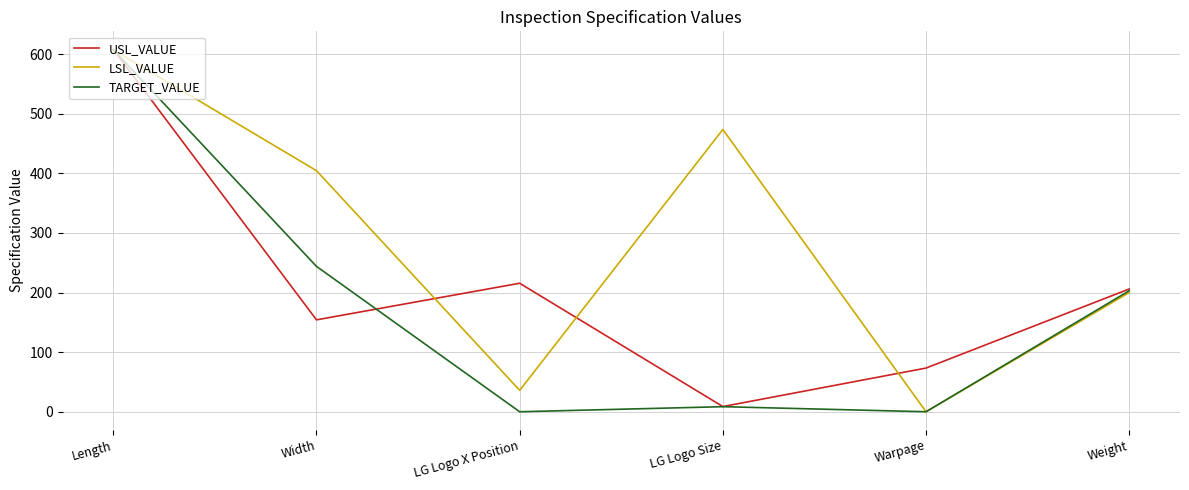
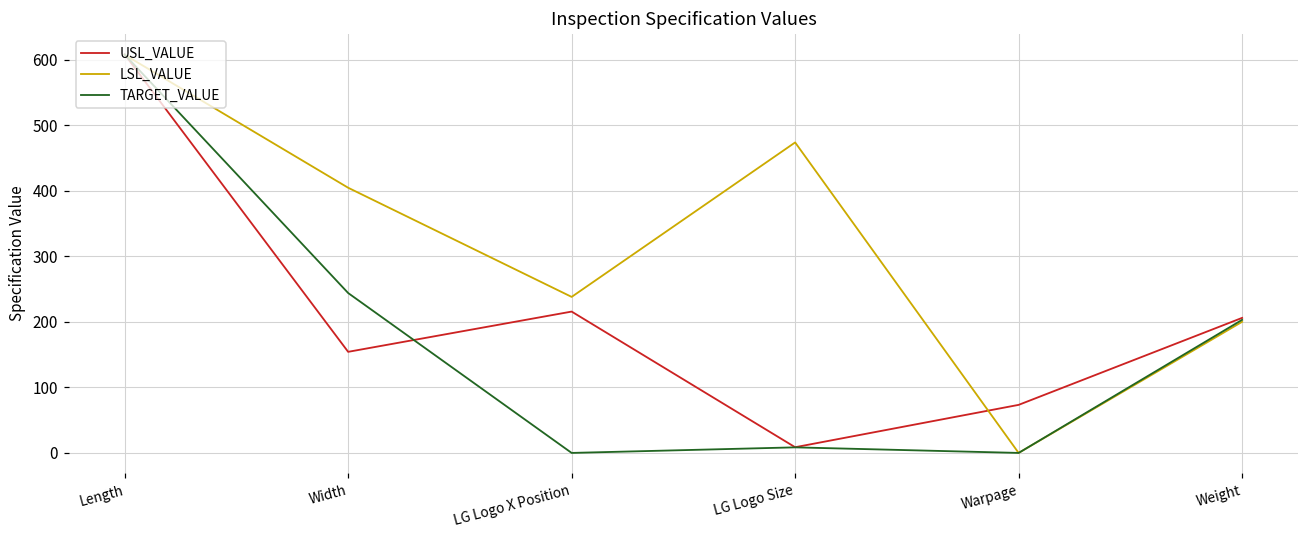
  {
    "USL_VALUE": {
      "Width": 150,
      "LG Logo X Position": 220,
      "Warpage": 70
    },
    "LSL_VALUE": {
      "Width": 400,
-     "LG Logo X Position": 40,
+     "LG Logo X Position": 240,
      "LG Logo Size": 470
    },
    "TARGET_VALUE": {
      "Width": 240,
      "LG Logo X Position": 0
    }
  }
